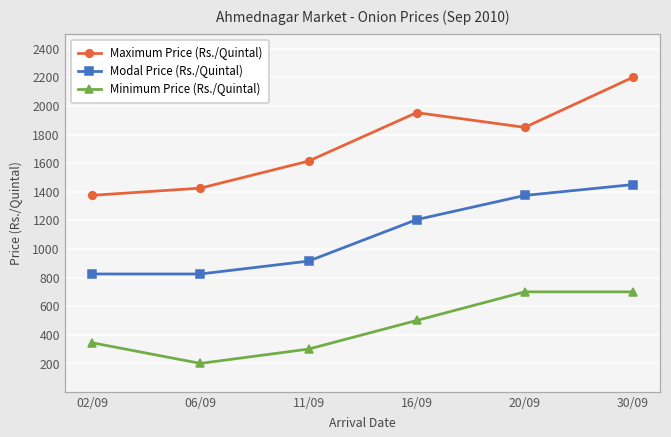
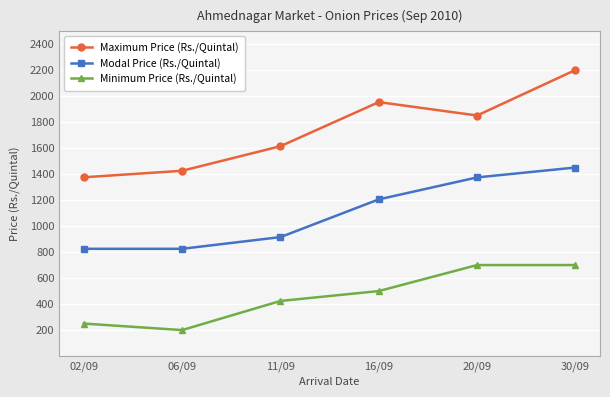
  {
    "Maximum Price (Rs./Quintal)": {
      "02/09": 1380,
      "06/09": 1430,
      "11/09": 1610,
      "16/09": 1950,
      "20/09": 1850,
      "30/09": 2200
    },
    "Modal Price (Rs./Quintal)": {
      "02/09": 830,
      "06/09": 830,
      "11/09": 920,
      "16/09": 1210,
      "20/09": 1370,
      "30/09": 1450
    },
    "Minimum Price (Rs./Quintal)": {
-     "02/09": 340,
+     "02/09": 250,
      "06/09": 200,
-     "11/09": 300,
+     "11/09": 420,
      "16/09": 500,
      "20/09": 700,
      "30/09": 700
    }
  }
